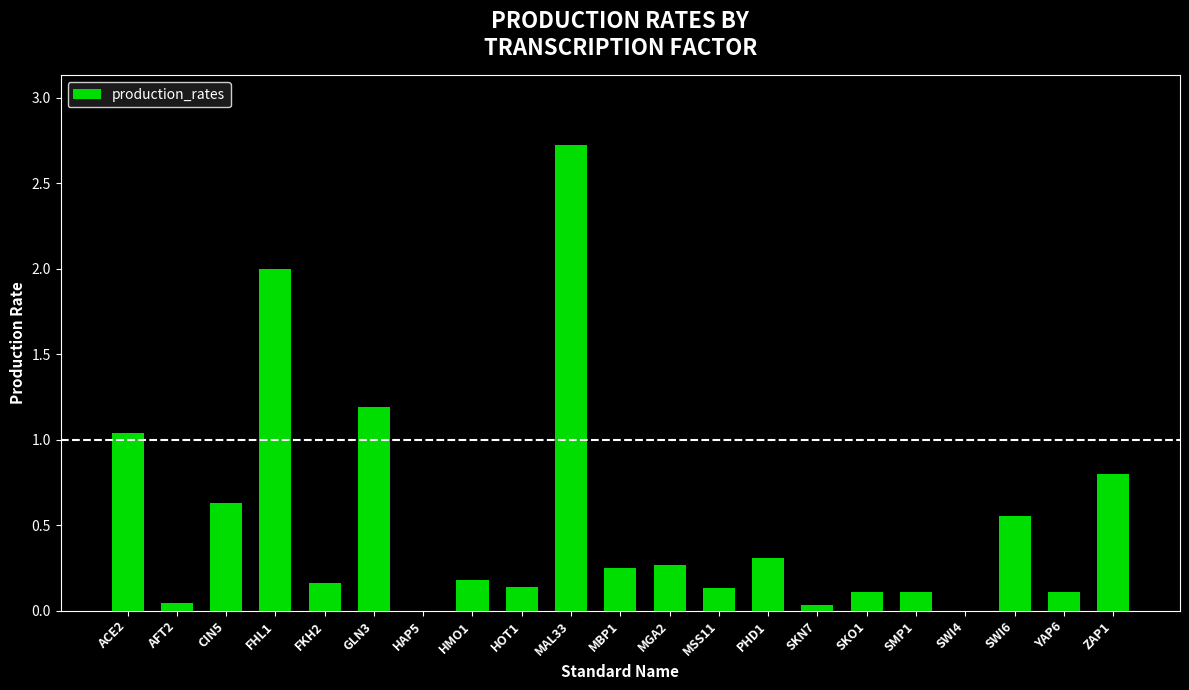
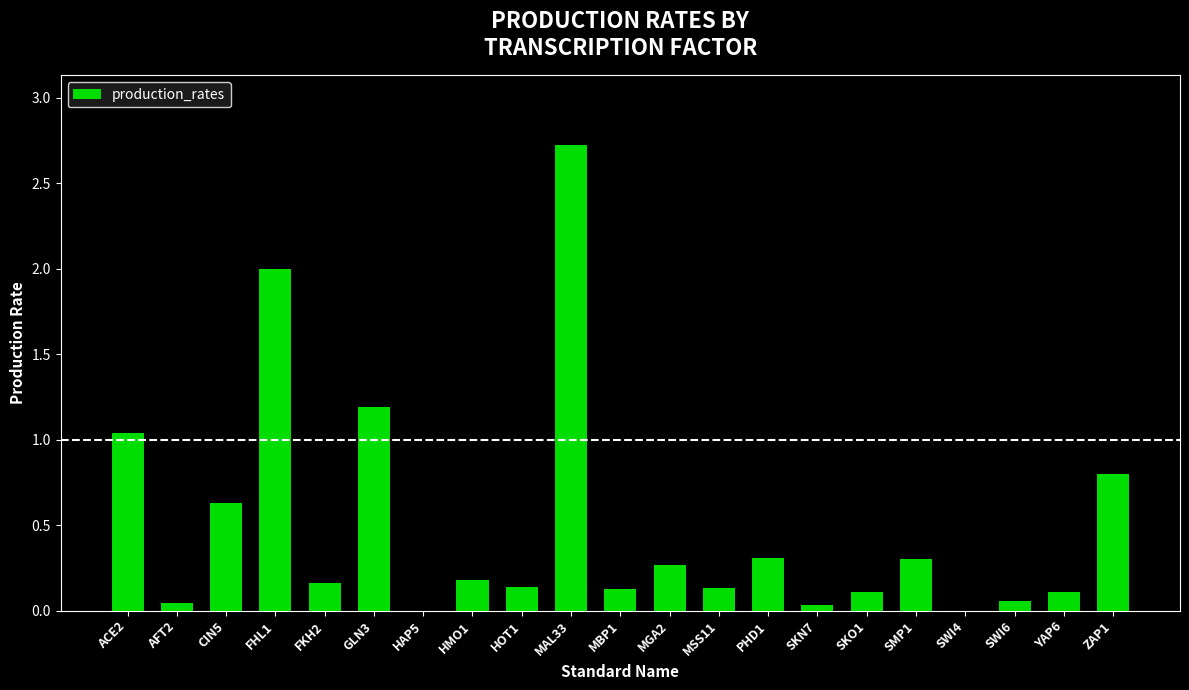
  {
    "ACE2": 1.04,
    "AFT2": 0.04,
    "CIN5": 0.63,
    "FHL1": 2.00,
    "FKH2": 0.16,
    "GLN3": 1.19,
    "HAP5": 0.00,
    "HMO1": 0.18,
    "HOT1": 0.14,
    "MAL33": 2.72,
-   "MBP1": 0.25,
+   "MBP1": 0.13,
    "MGA2": 0.27,
    "MSS11": 0.13,
    "PHD1": 0.31,
    "SKN7": 0.04,
    "SKO1": 0.11,
-   "SMP1": 0.11,
+   "SMP1": 0.30,
    "SWI4": 0.00,
-   "SWI6": 0.55,
+   "SWI6": 0.06,
    "YAP6": 0.11,
    "ZAP1": 0.80
  }
